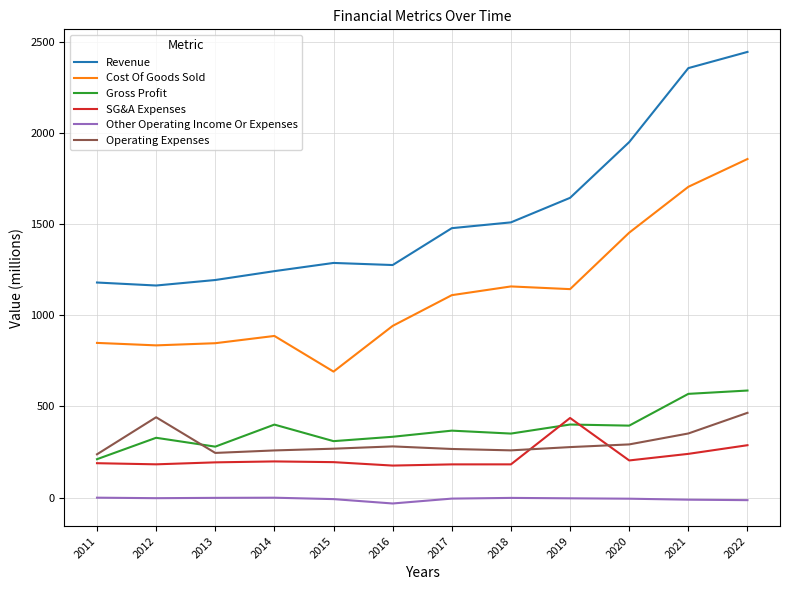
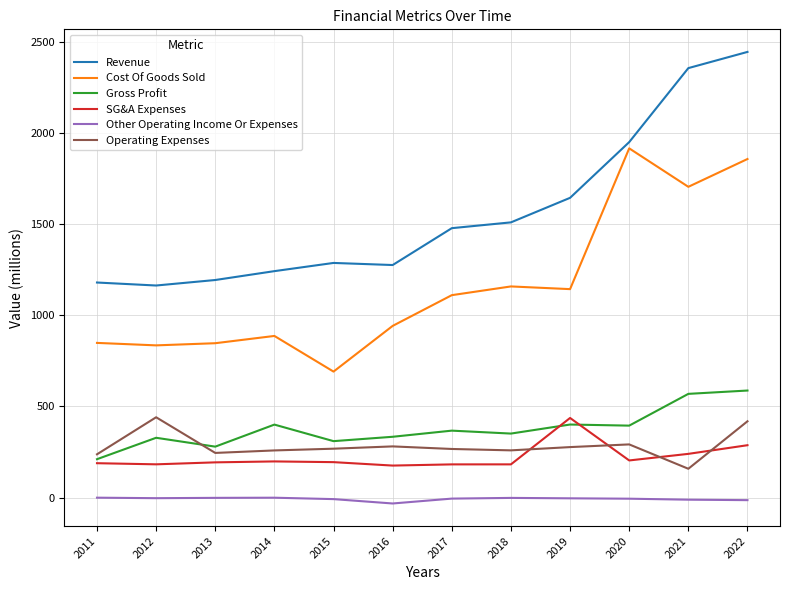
  {
    "Revenue": {
      "2011": 1180,
      "2012": 1160,
      "2013": 1190,
      "2014": 1240,
      "2015": 1290,
      "2016": 1280,
      "2017": 1480,
      "2018": 1510,
      "2019": 1640,
      "2020": 1950,
      "2021": 2350,
      "2022": 2440
    },
    "Cost Of Goods Sold": {
      "2011": 850,
      "2012": 830,
      "2013": 850,
      "2014": 890,
      "2015": 690,
      "2016": 940,
      "2017": 1110,
      "2018": 1160,
      "2019": 1140,
-     "2020": 1450,
+     "2020": 1910,
      "2021": 1700,
      "2022": 1860
    },
    "Gross Profit": {
      "2011": 210,
      "2012": 330,
      "2013": 280,
      "2014": 400,
      "2015": 310,
      "2016": 330,
      "2017": 370,
      "2018": 350,
      "2019": 400,
      "2020": 390,
      "2021": 570,
      "2022": 590
    },
    "SG&A Expenses": {
      "2011": 190,
      "2012": 180,
      "2013": 190,
      "2014": 200,
      "2015": 190,
      "2016": 180,
      "2017": 180,
      "2018": 180,
      "2019": 440,
      "2020": 200,
      "2021": 240,
      "2022": 290
    },
    "Other Operating Income Or Expenses": {
      "2011": 0,
      "2012": 0,
      "2013": 0,
      "2014": 0,
      "2015": -10,
      "2016": -30,
      "2017": -10,
      "2018": 0,
      "2019": 0,
      "2020": -10,
      "2021": -10,
      "2022": -10
    },
    "Operating Expenses": {
      "2011": 240,
      "2012": 440,
      "2013": 250,
      "2014": 260,
      "2015": 270,
      "2016": 280,
      "2017": 270,
      "2018": 260,
      "2019": 280,
      "2020": 290,
-     "2021": 350,
-     "2022": 460
+     "2021": 160,
+     "2022": 420
    }
  }
